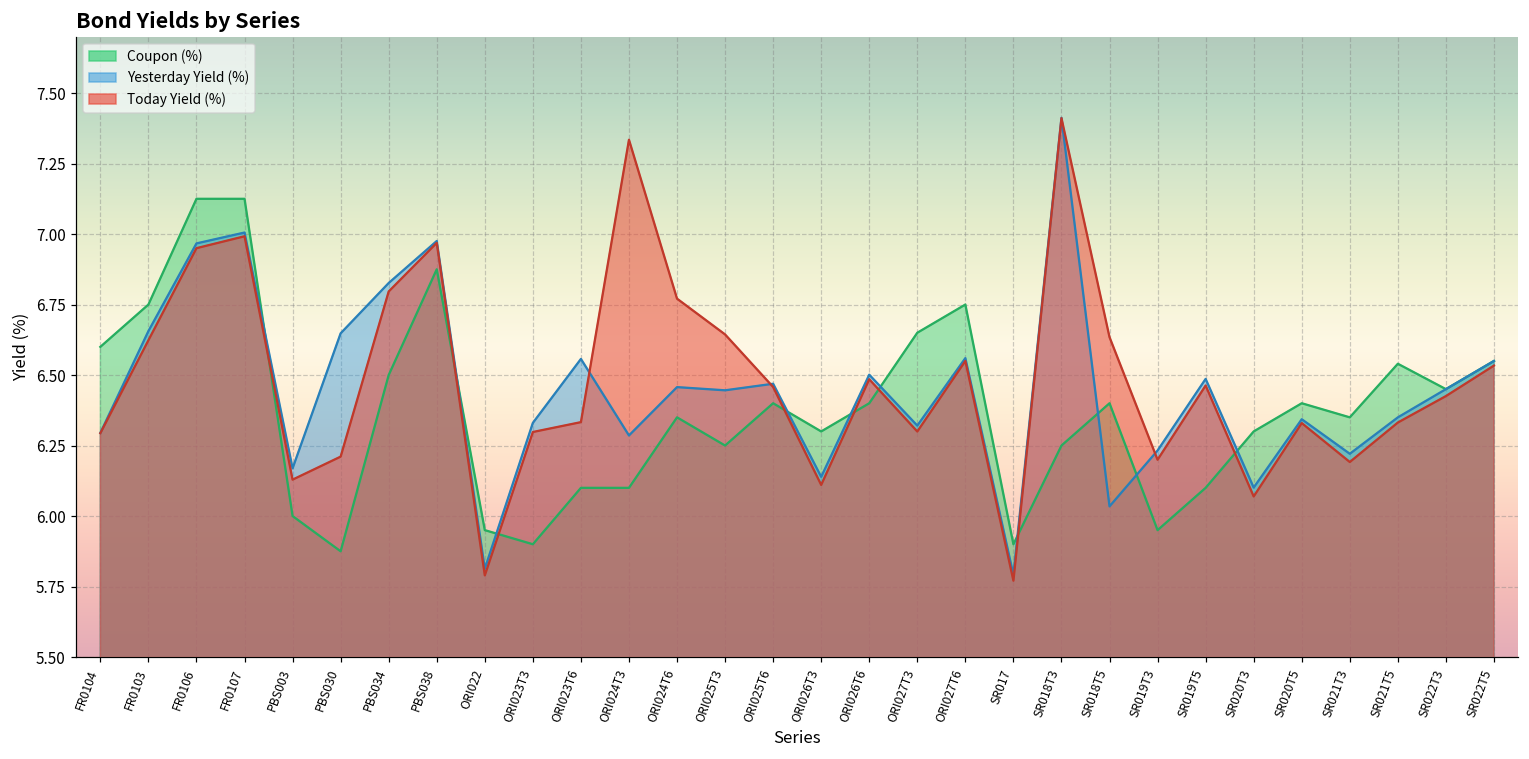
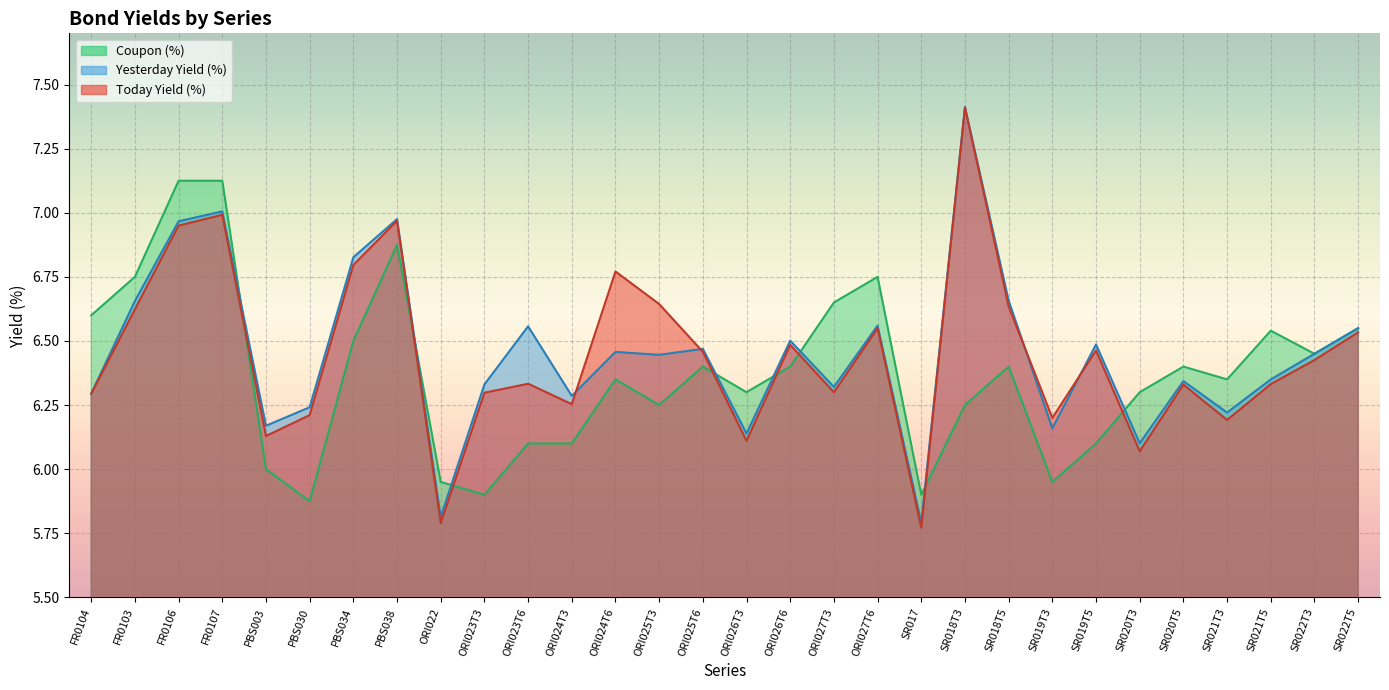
  {
    "Coupon (%)": {
      "FR0104": 6.60,
      "FR0103": 6.75,
      "FR0106": 7.13,
      "FR0107": 7.13,
      "PBS003": 6.00,
      "PBS030": 5.88,
      "PBS034": 6.50,
      "PBS038": 6.88,
      "ORI022": 5.95,
      "ORI023T3": 5.90,
      "ORI023T6": 6.10,
      "ORI024T3": 6.10,
      "ORI024T6": 6.35,
      "ORI025T3": 6.25,
      "ORI025T6": 6.40,
      "ORI026T3": 6.30,
      "ORI026T6": 6.40,
      "ORI027T3": 6.65,
      "ORI027T6": 6.75,
      "SR017": 5.90,
      "SR018T3": 6.25,
      "SR018T5": 6.40,
      "SR019T3": 5.95,
      "SR019T5": 6.10,
      "SR020T3": 6.30,
      "SR020T5": 6.40,
      "SR021T3": 6.35,
      "SR021T5": 6.54
    },
    "Yesterday Yield (%)": {
      "FR0103": 6.66,
      "FR0106": 6.97,
      "FR0107": 7.01,
      "PBS003": 6.17,
-     "PBS030": 6.65,
+     "PBS030": 6.24,
      "PBS034": 6.83,
      "ORI022": 5.81,
      "ORI023T3": 6.33,
      "ORI023T6": 6.56,
      "ORI024T3": 6.29,
      "ORI024T6": 6.46,
      "ORI025T3": 6.45,
      "ORI025T6": 6.47,
      "ORI026T3": 6.14,
      "ORI026T6": 6.50,
      "ORI027T3": 6.32,
      "ORI027T6": 6.56,
      "SR017": 5.79,
-     "SR018T5": 6.03,
-     "SR019T3": 6.23,
+     "SR018T5": 6.66,
+     "SR019T3": 6.16,
      "SR019T5": 6.49,
      "SR020T3": 6.10,
      "SR020T5": 6.34,
      "SR021T3": 6.22,
      "SR021T5": 6.35
    },
    "Today Yield (%)": {
      "FR0103": 6.62,
      "FR0106": 6.95,
      "FR0107": 6.99,
      "PBS003": 6.13,
      "PBS030": 6.21,
      "PBS034": 6.80,
      "ORI022": 5.79,
      "ORI023T3": 6.30,
      "ORI023T6": 6.33,
-     "ORI024T3": 7.33,
+     "ORI024T3": 6.25,
      "ORI024T6": 6.77,
      "ORI025T3": 6.64,
      "ORI025T6": 6.46,
      "ORI026T3": 6.11,
      "ORI026T6": 6.49,
      "ORI027T3": 6.30,
      "ORI027T6": 6.55,
      "SR017": 5.77,
      "SR018T5": 6.63,
      "SR019T3": 6.20,
      "SR019T5": 6.46,
      "SR020T3": 6.07,
      "SR020T5": 6.33,
      "SR021T3": 6.19,
      "SR021T5": 6.33,
      "SR022T3": 6.43,
      "SR022T5": 6.53
    }
  }
